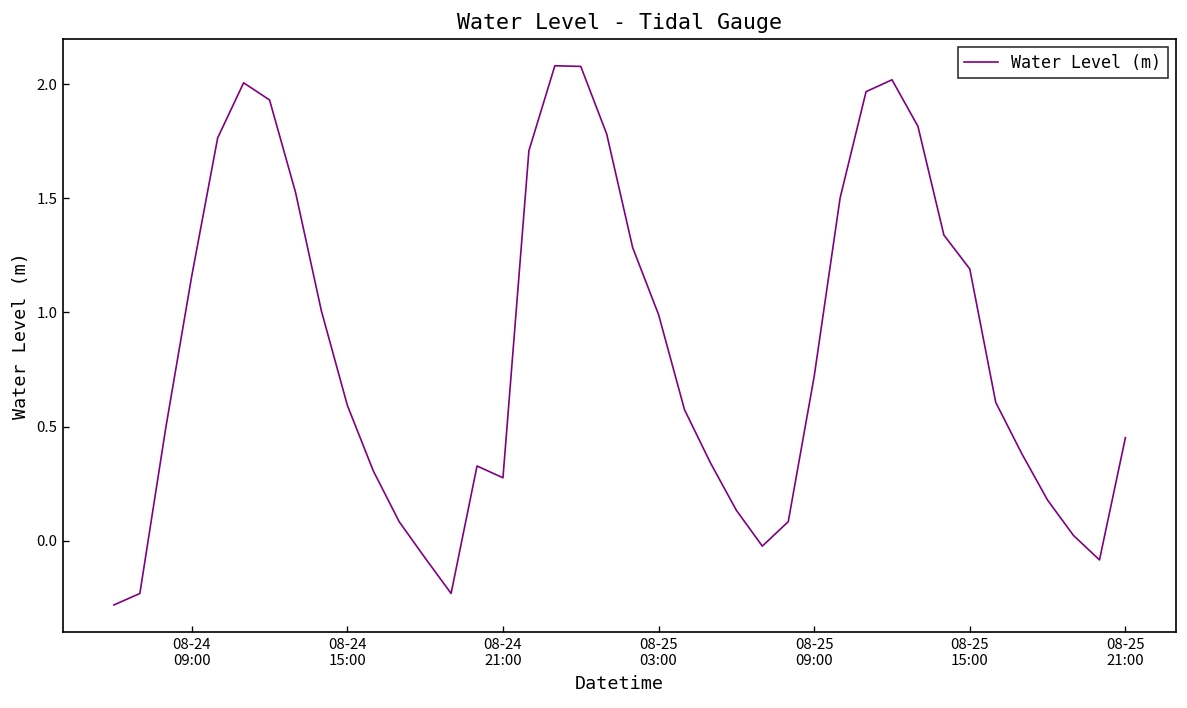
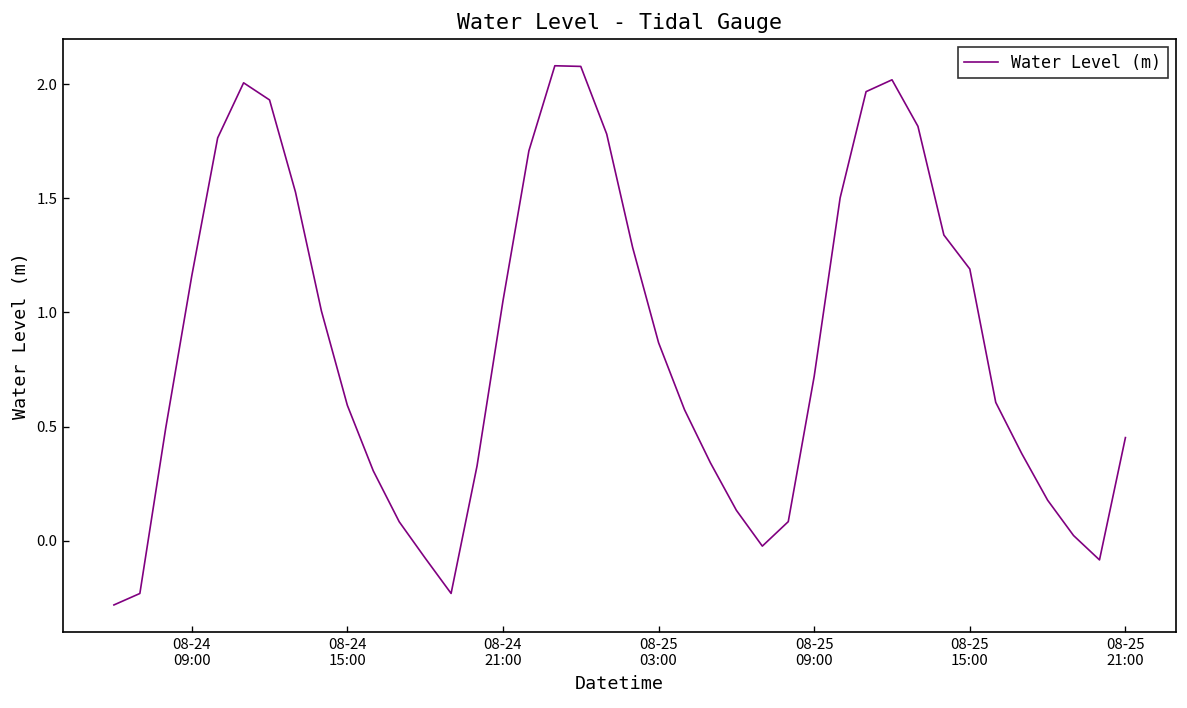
  {
    "08-24 09:00": 1.16,
    "08-24 15:00": 0.59,
-   "08-24 21:00": 0.28,
-   "08-25 03:00": 0.99,
+   "08-24 21:00": 1.05,
+   "08-25 03:00": 0.87,
    "08-25 09:00": 0.72,
    "08-25 15:00": 1.19,
    "08-25 21:00": 0.45
  }
